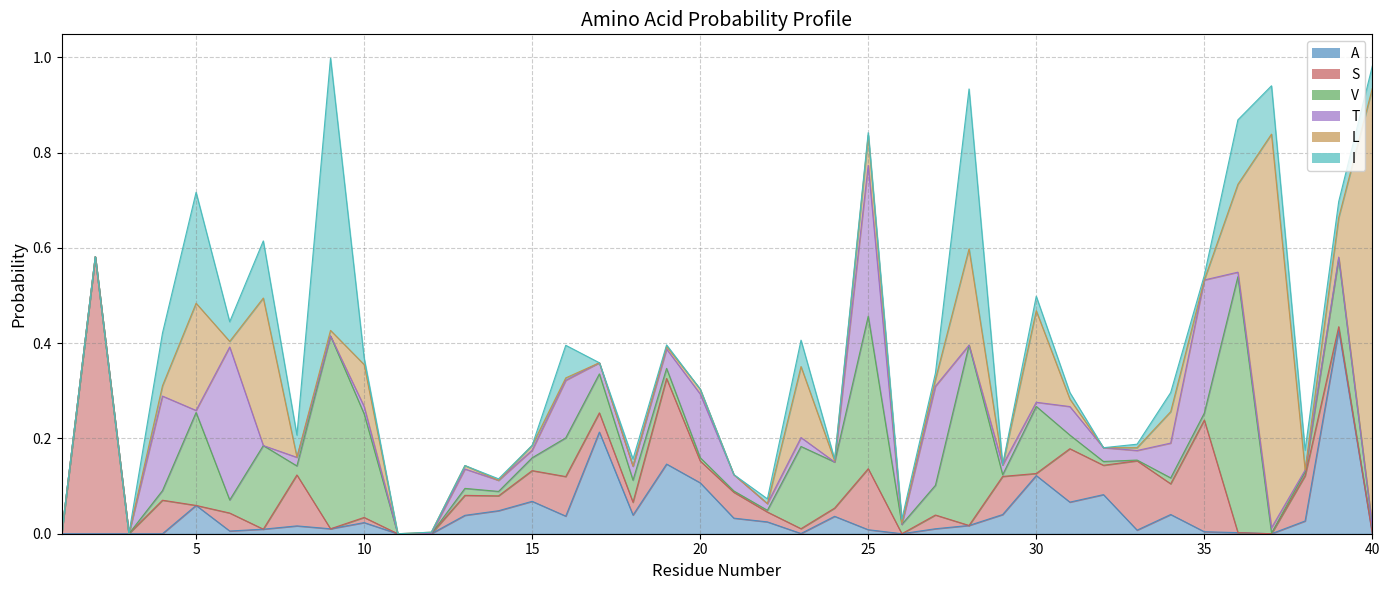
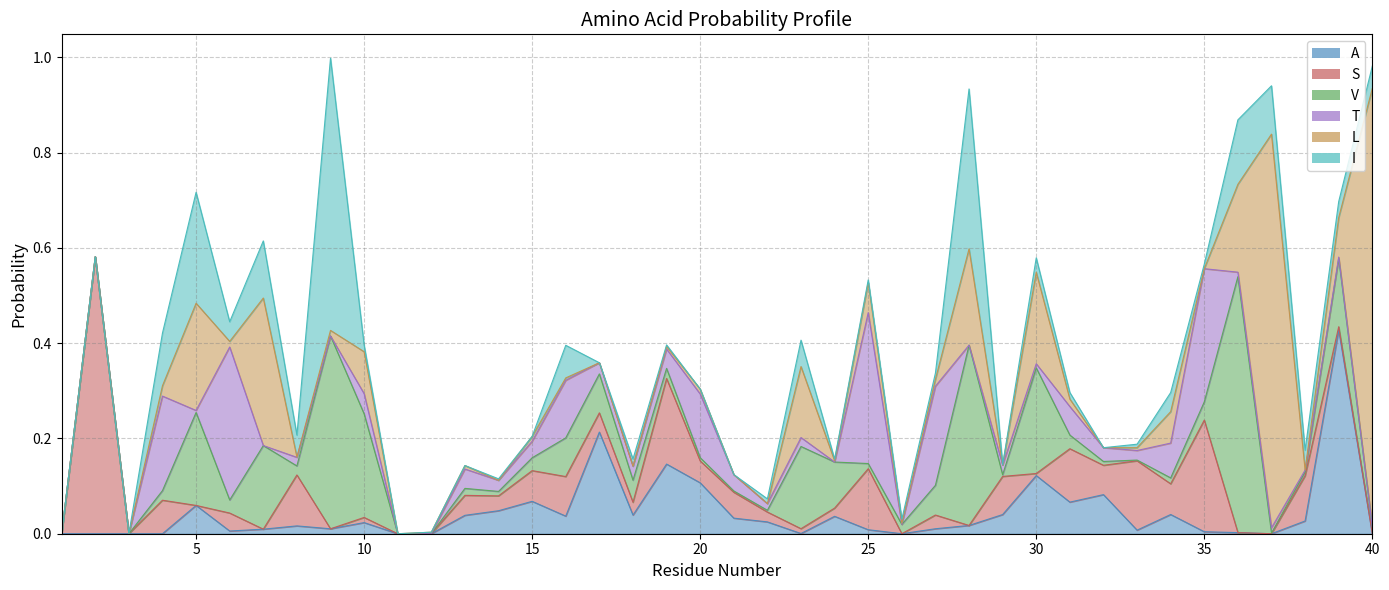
  {
    "V": {
      "10": 0.22,
      "15": 0.03,
      "20": 0.01,
-     "25": 0.32,
-     "30": 0.14,
-     "35": 0.01
+     "25": 0.01,
+     "30": 0.22,
+     "35": 0.04
    },
    "T": {
-     "10": 0.02,
-     "15": 0.02,
+     "10": 0.04,
+     "15": 0.03,
      "20": 0.13,
      "25": 0.32,
      "30": 0.01
    }
  }
